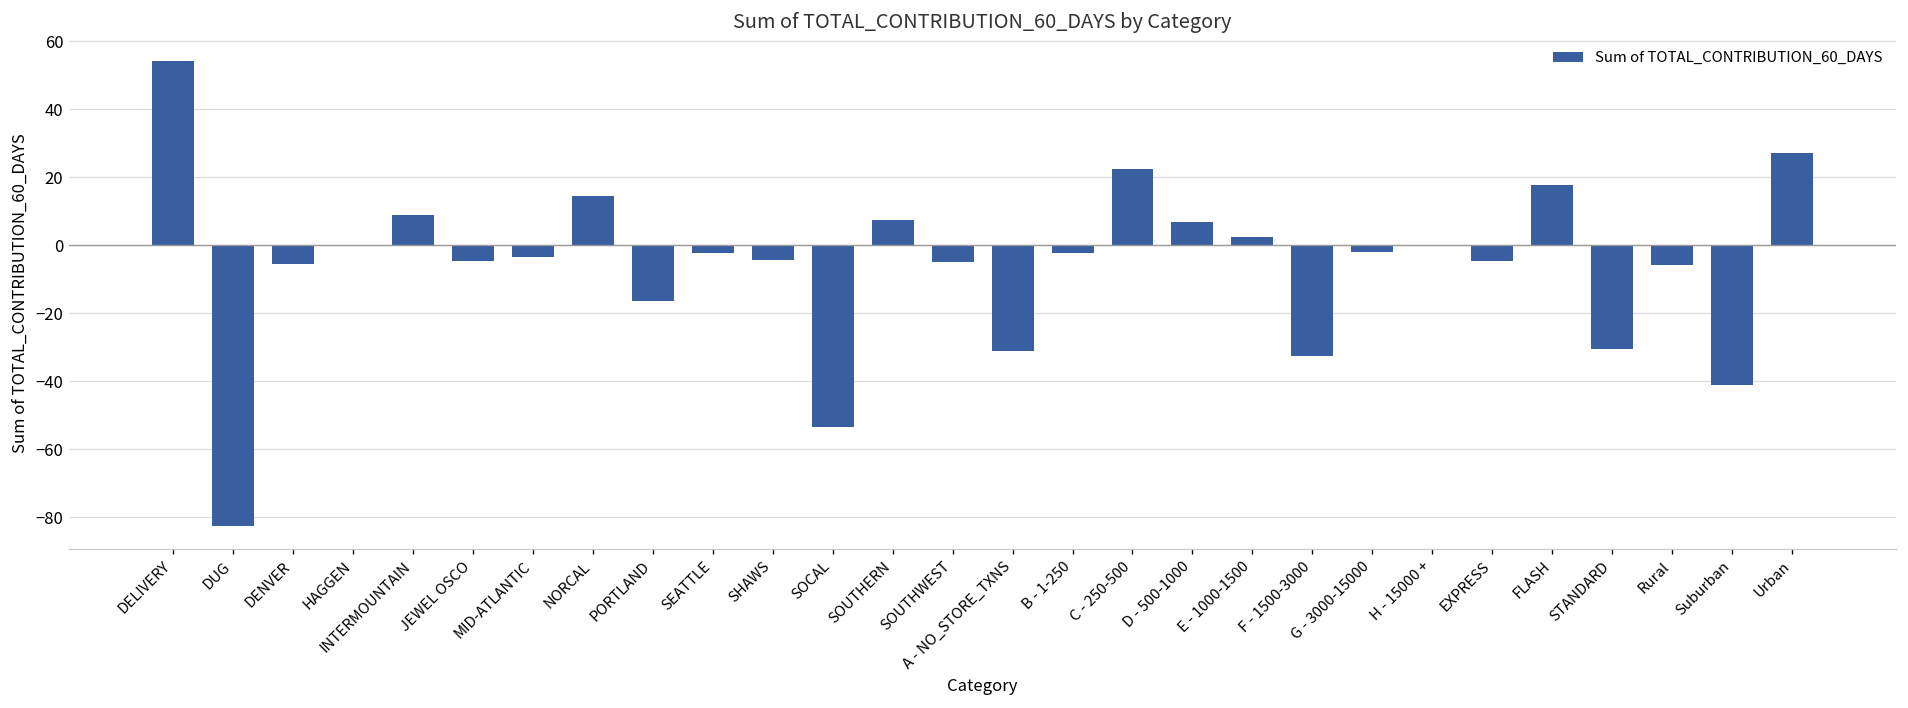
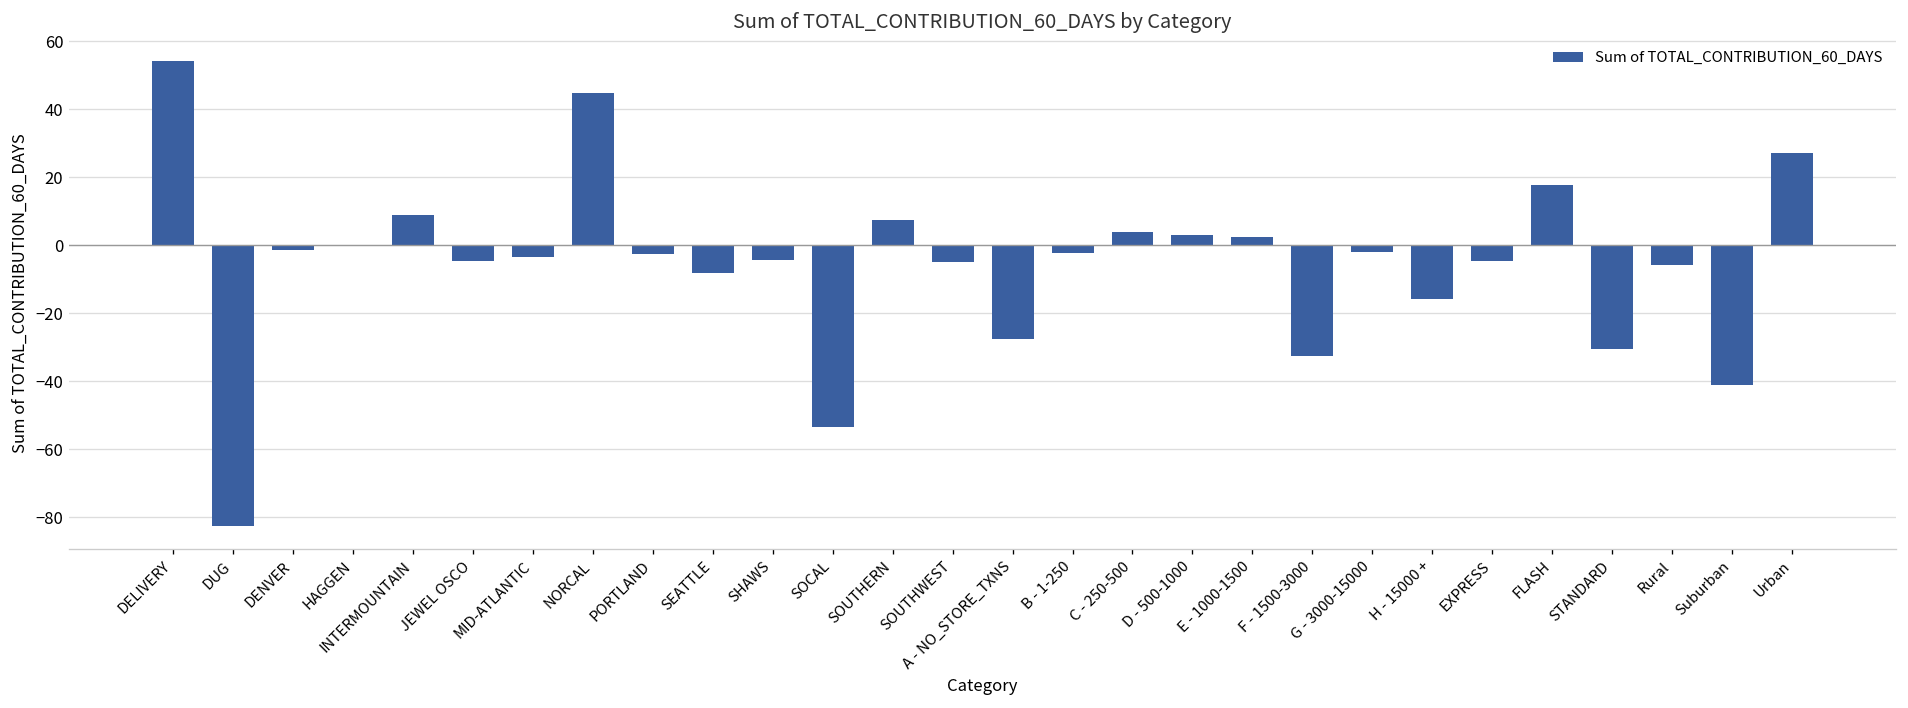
  {
    "DELIVERY": 54,
    "DUG": -82,
-   "DENVER": -5,
+   "DENVER": -1,
    "INTERMOUNTAIN": 9,
    "JEWEL OSCO": -5,
    "MID-ATLANTIC": -3,
-   "NORCAL": 15,
-   "PORTLAND": -16,
-   "SEATTLE": -2,
+   "NORCAL": 45,
+   "PORTLAND": -3,
+   "SEATTLE": -8,
    "SHAWS": -4,
    "SOCAL": -53,
    "SOUTHERN": 7,
    "SOUTHWEST": -5,
-   "A - NO_STORE_TXNS": -31,
+   "A - NO_STORE_TXNS": -28,
    "B - 1-250": -2,
-   "C - 250-500": 22,
-   "D - 500-1000": 7,
+   "C - 250-500": 4,
+   "D - 500-1000": 3,
    "E - 1000-1500": 2,
    "F - 1500-3000": -32,
    "G - 3000-15000": -2,
-   "H - 15000 +": 0,
+   "H - 15000 +": -16,
    "EXPRESS": -5,
    "FLASH": 18,
    "STANDARD": -31,
    "Rural": -6,
    "Suburban": -41,
    "Urban": 27
  }
